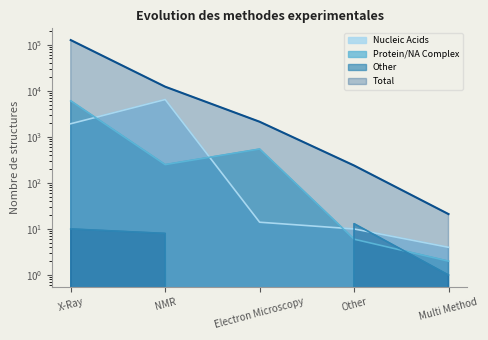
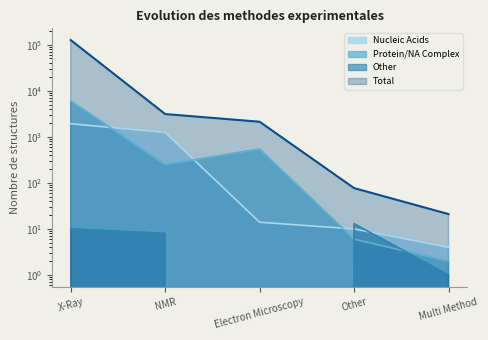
  {
    "Nucleic Acids": {
      "X-Ray": 1900,
-     "NMR": 6000,
+     "NMR": 1200,
      "Electron Microscopy": 14,
      "Other": 10,
      "Multi Method": 4
    },
    "Total": {
      "X-Ray": 130000,
-     "NMR": 12000,
+     "NMR": 3000,
      "Electron Microscopy": 2000,
-     "Other": 200,
+     "Other": 80,
      "Multi Method": 20
    }
  }
